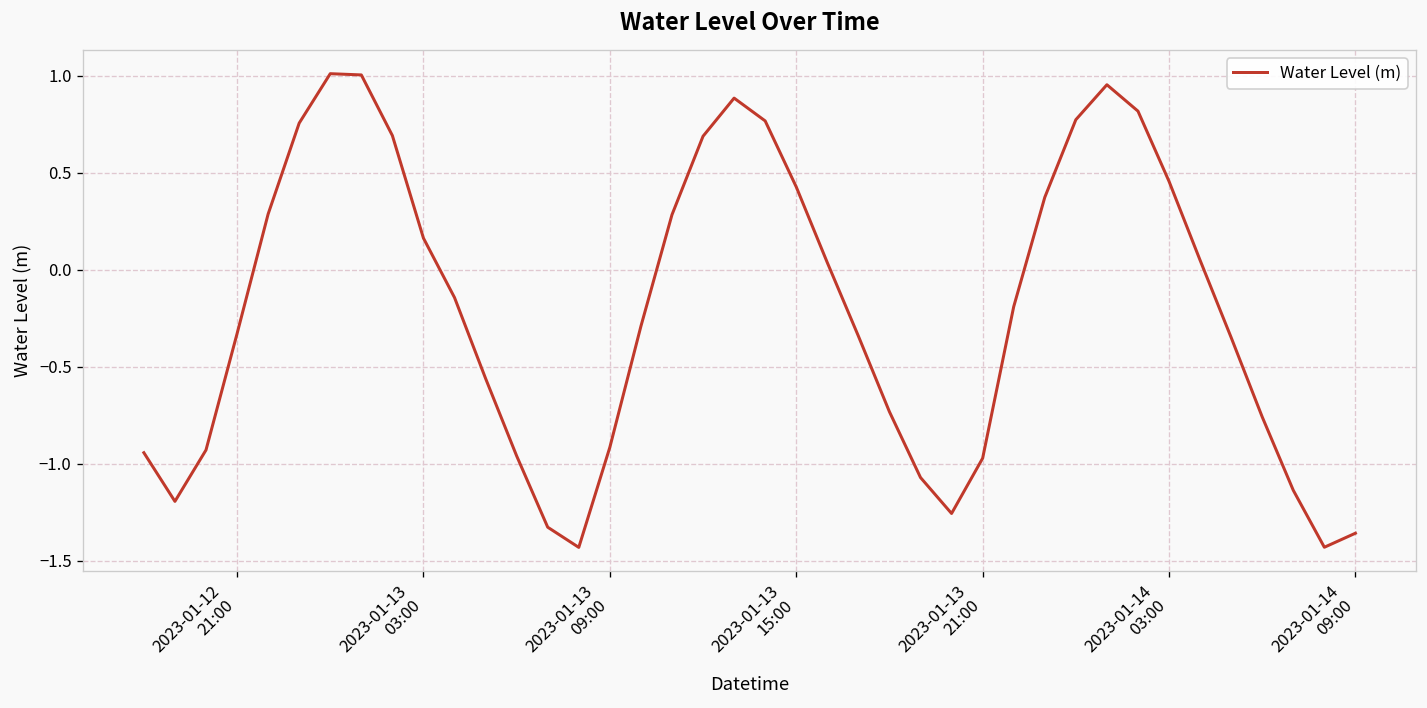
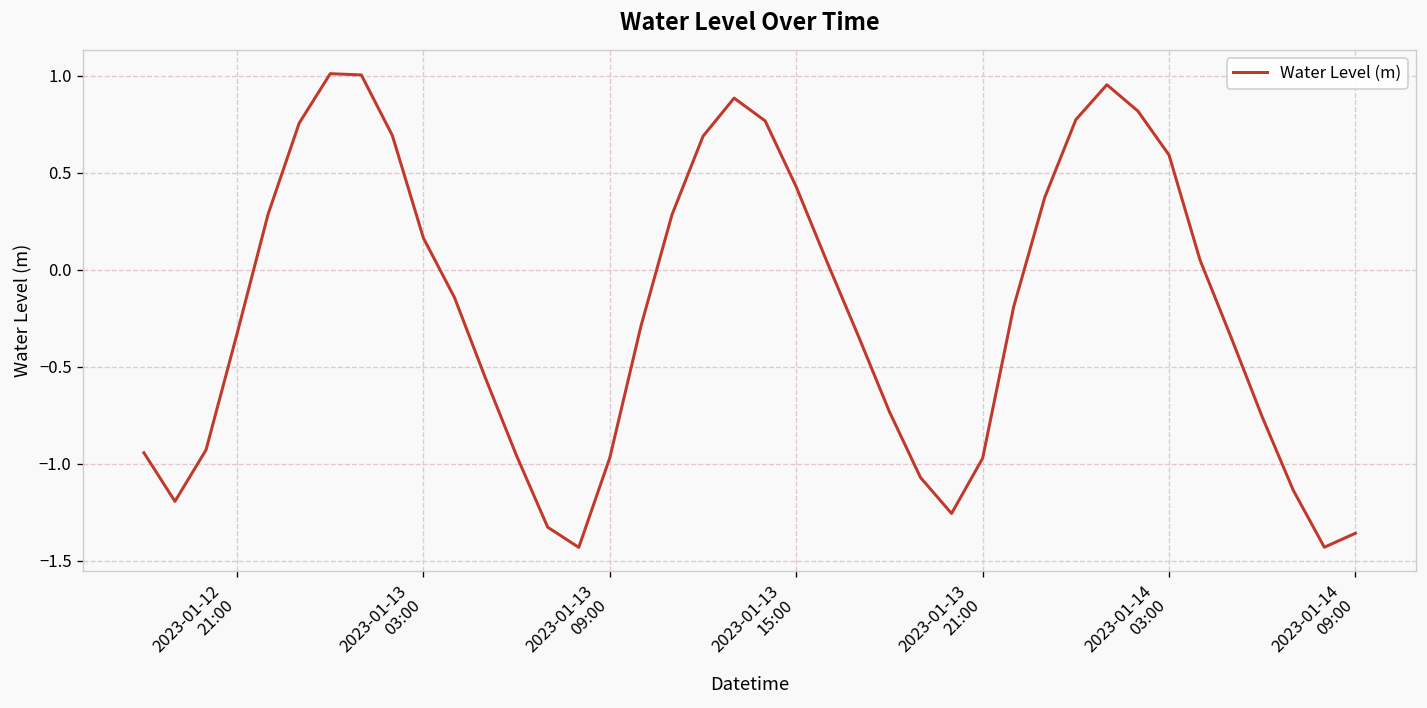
  {
    "2023-01-12 21:00": -0.33,
    "2023-01-13 03:00": 0.16,
-   "2023-01-13 09:00": -0.92,
+   "2023-01-13 09:00": -0.97,
    "2023-01-13 15:00": 0.43,
    "2023-01-13 21:00": -0.97,
-   "2023-01-14 03:00": 0.46,
+   "2023-01-14 03:00": 0.59,
    "2023-01-14 09:00": -1.36
  }
